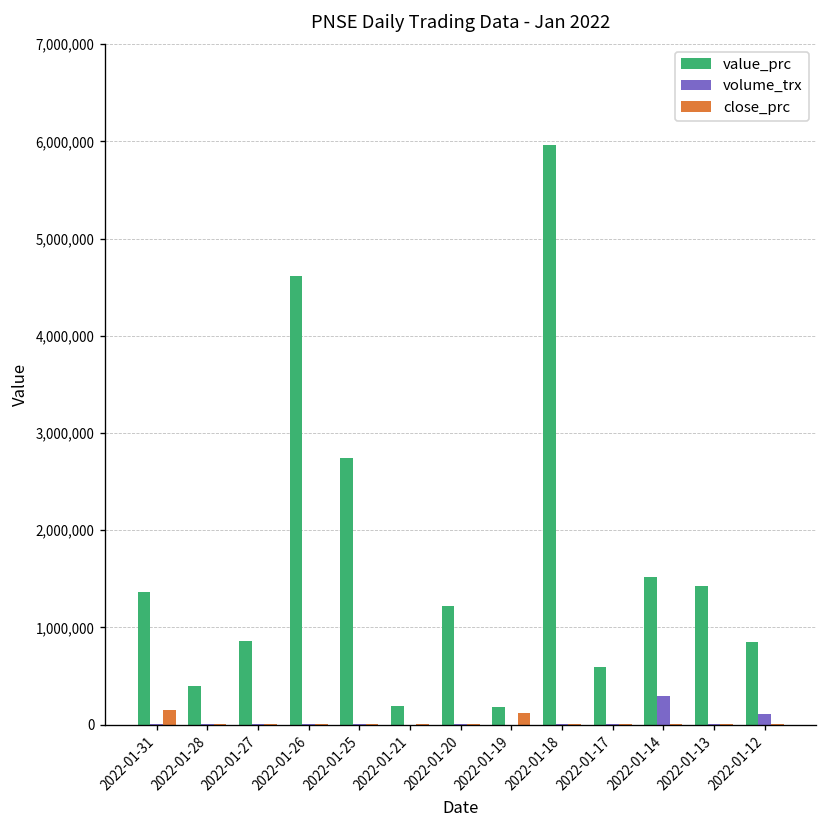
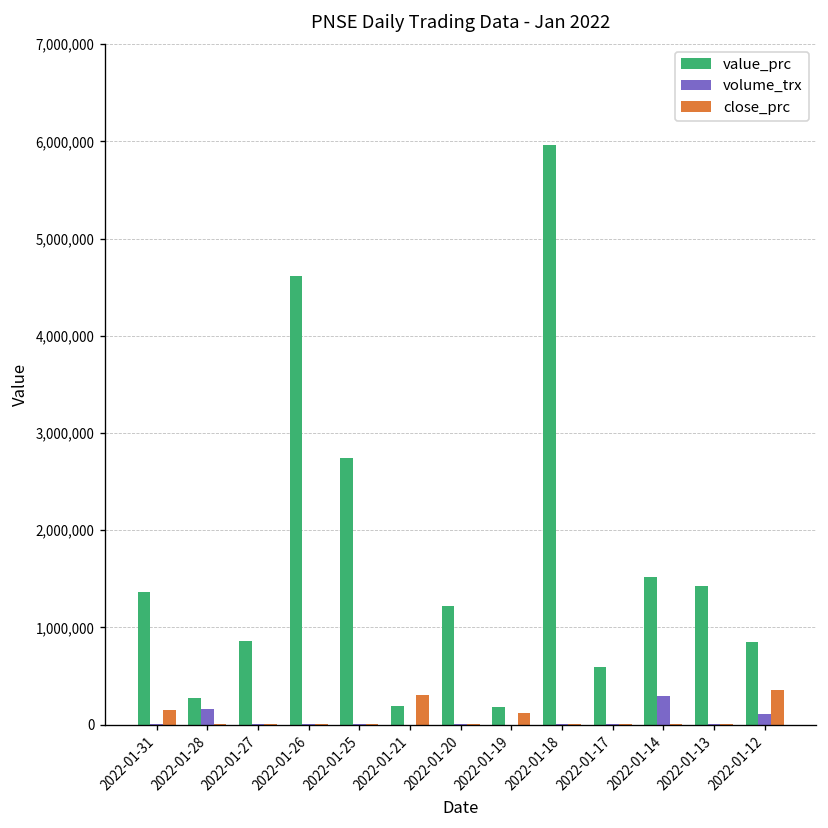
  {
    "value_prc": {
      "2022-01-31": "1,400,000",
-     "2022-01-28": "400,000",
+     "2022-01-28": "300,000",
      "2022-01-27": "900,000",
      "2022-01-26": "4,600,000",
      "2022-01-25": "2,700,000",
      "2022-01-21": "200,000",
      "2022-01-20": "1,200,000",
      "2022-01-19": "200,000",
      "2022-01-18": "6,000,000",
      "2022-01-17": "600,000",
      "2022-01-14": "1,500,000",
      "2022-01-13": "1,400,000",
      "2022-01-12": "900,000"
    },
    "volume_trx": {
-     "2022-01-28": "0",
+     "2022-01-28": "200,000",
      "2022-01-14": "300,000",
      "2022-01-12": "100,000"
    },
    "close_prc": {
      "2022-01-31": "100,000",
-     "2022-01-21": "0",
+     "2022-01-21": "300,000",
      "2022-01-19": "100,000",
-     "2022-01-12": "0"
+     "2022-01-12": "400,000"
    }
  }
